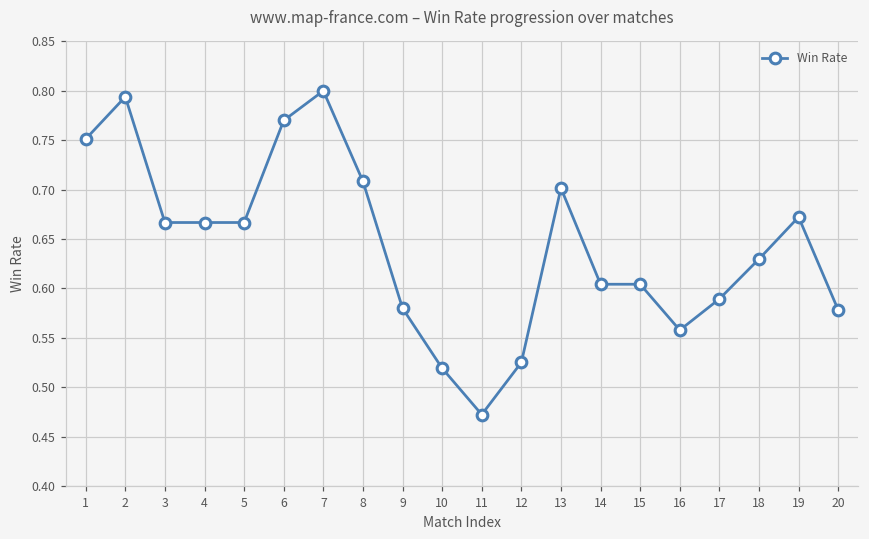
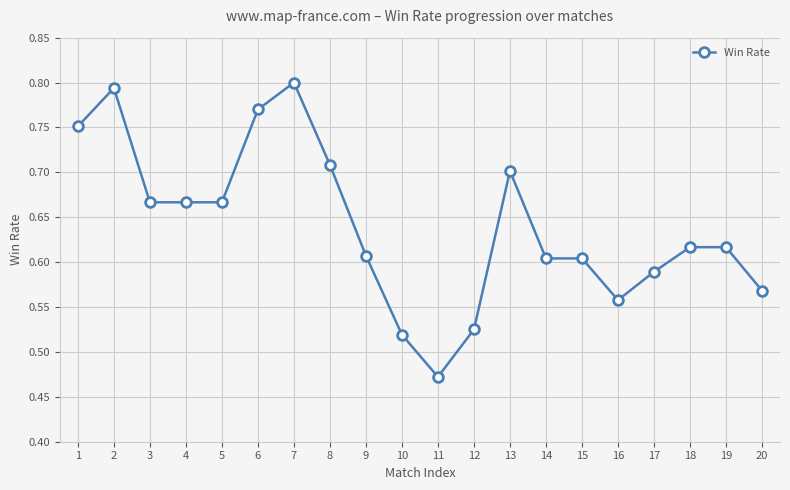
  {
    "1": 0.75,
    "2": 0.79,
    "3": 0.67,
    "4": 0.67,
    "5": 0.67,
    "6": 0.77,
    "7": 0.80,
    "8": 0.71,
-   "9": 0.58,
+   "9": 0.61,
    "10": 0.52,
    "11": 0.47,
    "12": 0.53,
    "13": 0.70,
    "14": 0.60,
    "15": 0.60,
    "16": 0.56,
    "17": 0.59,
-   "18": 0.63,
-   "19": 0.67,
-   "20": 0.58
+   "18": 0.62,
+   "19": 0.62,
+   "20": 0.57
  }
